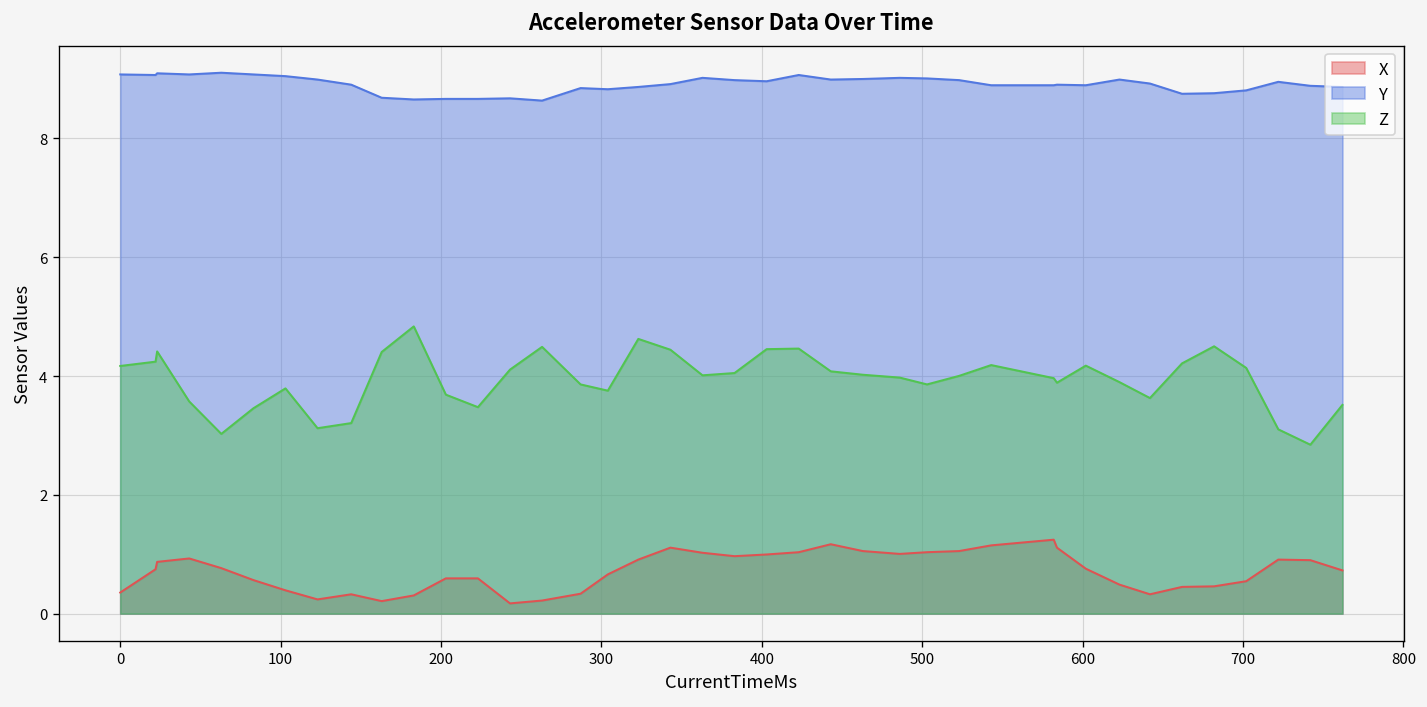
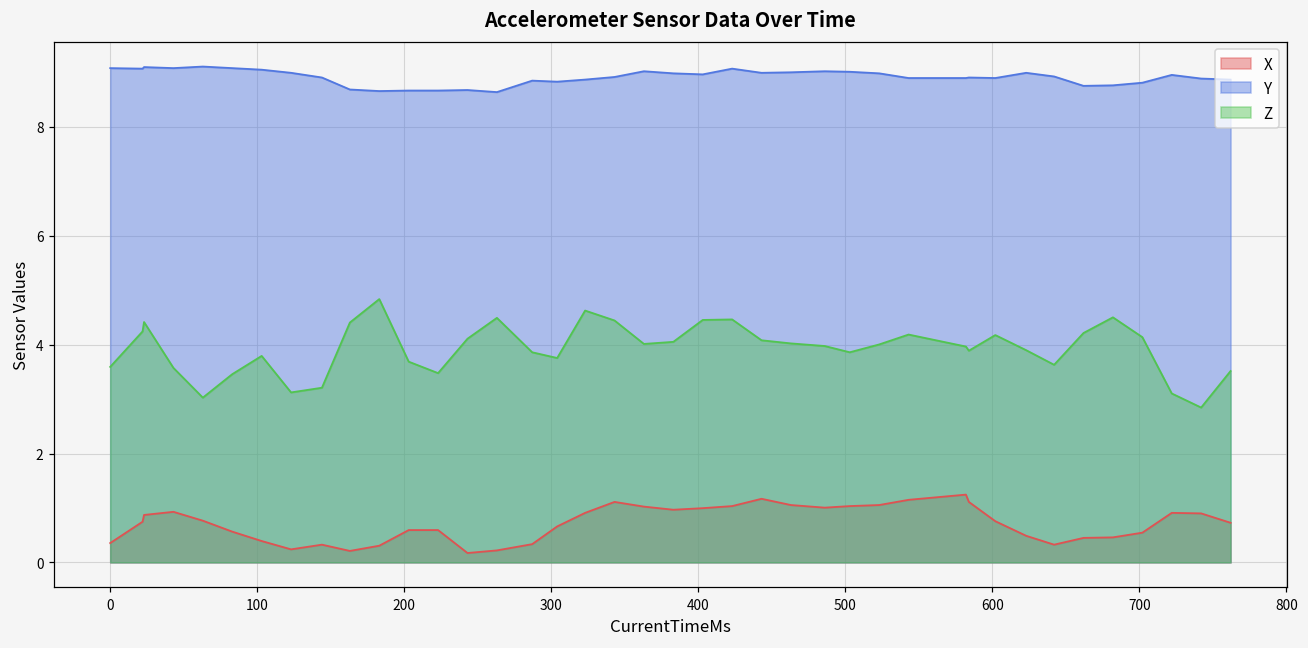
  {
    "X": {
      "0": 0.4
    },
    "Y": {
      "0": 9.1
    },
    "Z": {
-     "0": 4.2
+     "0": 3.6
    }
  }
